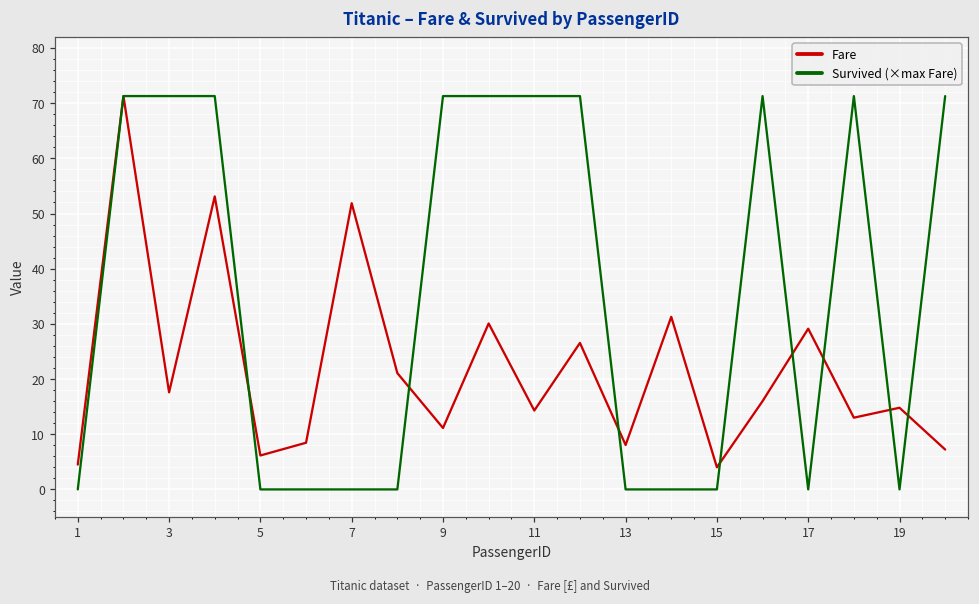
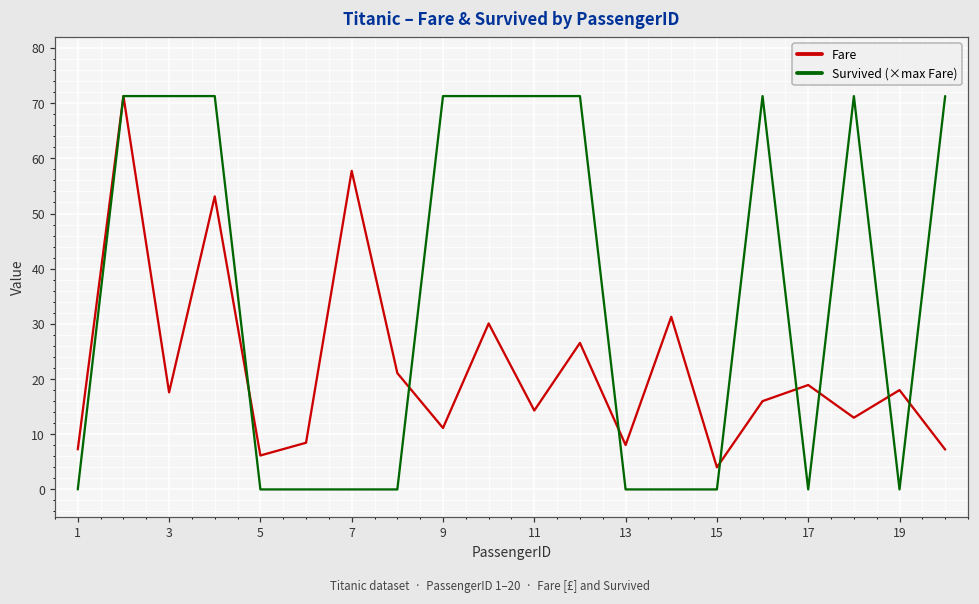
  {
    "Fare": {
-     "1": 5,
+     "1": 7,
      "3": 18,
      "5": 6,
-     "7": 52,
+     "7": 58,
      "9": 11,
      "11": 14,
      "13": 8,
      "15": 4,
-     "17": 29,
-     "19": 15
+     "17": 19,
+     "19": 18
    },
    "Survived (×max Fare)": {
      "1": 0,
      "3": 71,
      "5": 0,
      "7": 0,
      "9": 71,
      "11": 71,
      "13": 0,
      "15": 0,
      "17": 0,
      "19": 0
    }
  }
